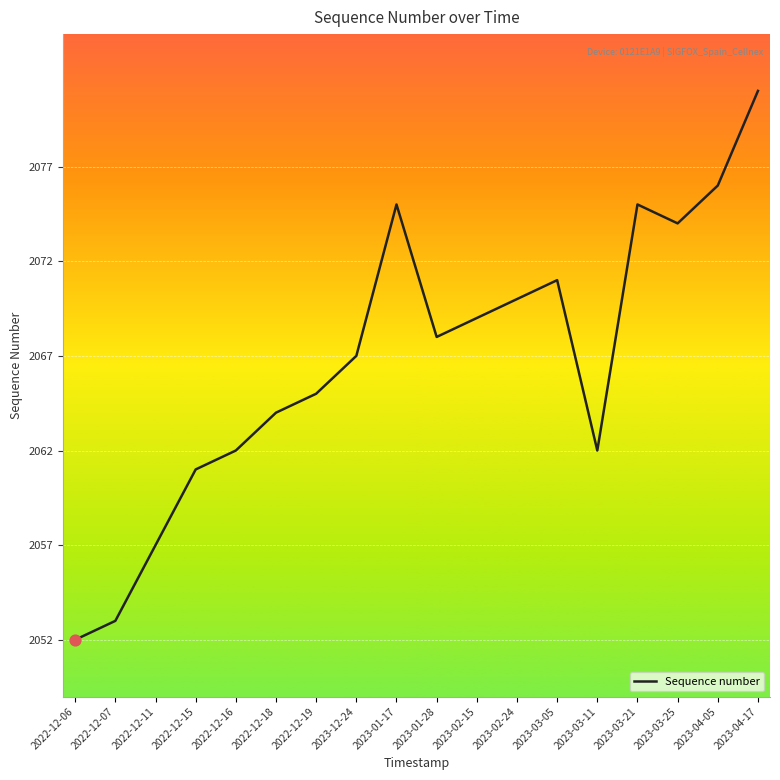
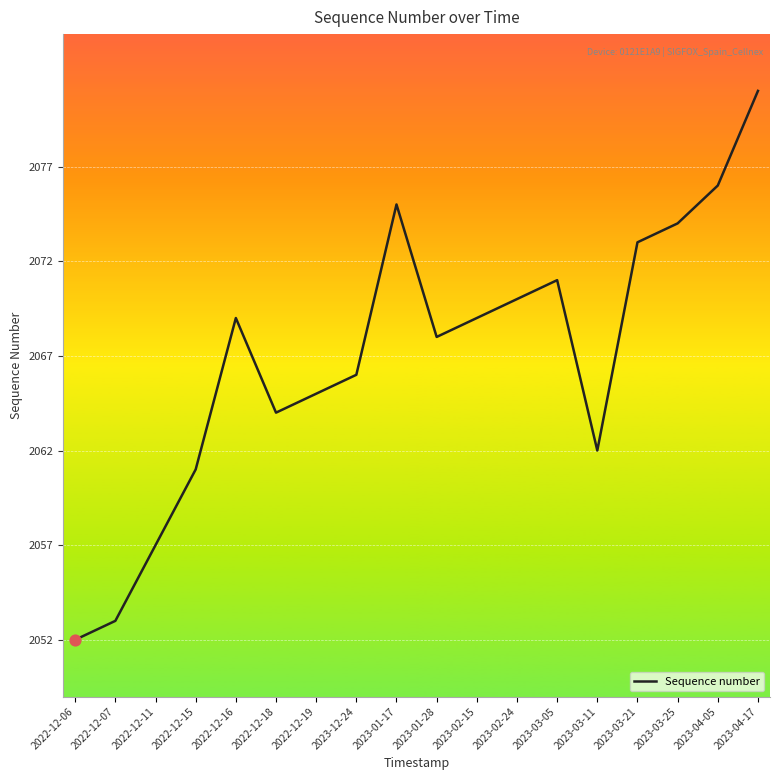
  {
    "Sequence number": {
      "2022-12-07": 2053,
      "2022-12-11": 2057,
      "2022-12-15": 2061,
-     "2022-12-16": 2062,
+     "2022-12-16": 2069,
      "2022-12-18": 2064,
      "2022-12-19": 2065,
-     "2023-12-24": 2067,
+     "2023-12-24": 2066,
      "2023-01-17": 2075,
      "2023-01-28": 2068,
      "2023-02-15": 2069,
      "2023-02-24": 2070,
      "2023-03-05": 2071,
      "2023-03-11": 2062,
-     "2023-03-21": 2075,
+     "2023-03-21": 2073,
      "2023-03-25": 2074,
      "2023-04-05": 2076,
      "2023-04-17": 2081
    }
  }
